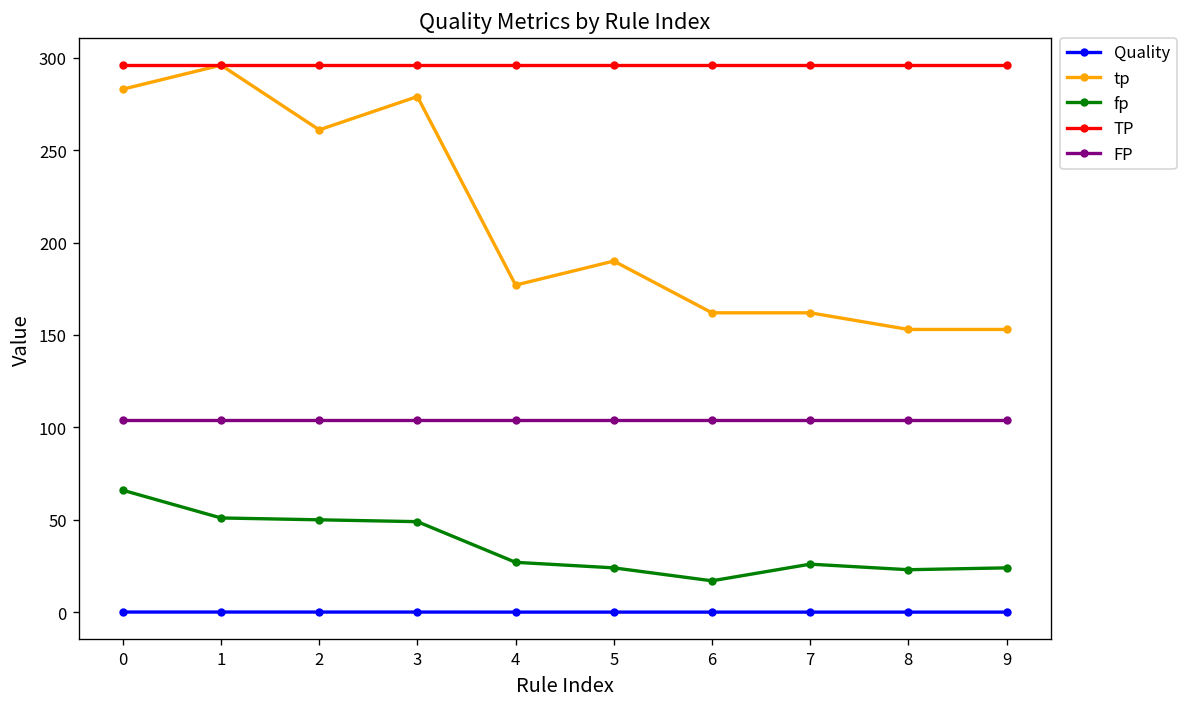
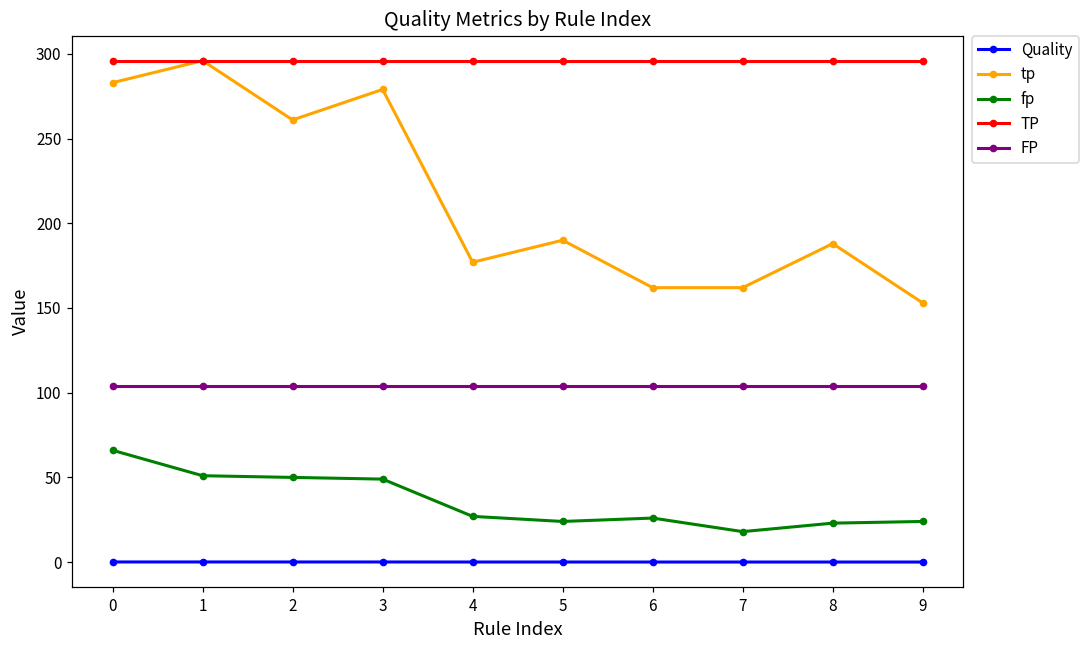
  {
    "Quality": {
      "0": 0,
      "1": 0,
      "2": 0,
      "3": 0,
      "4": 0,
      "5": 0,
      "6": 0,
      "7": 0,
      "8": 0,
      "9": 0
    },
    "tp": {
      "0": 283,
      "2": 261,
      "3": 279,
      "4": 177,
      "5": 190,
      "6": 162,
      "7": 162,
-     "8": 153,
+     "8": 188,
      "9": 153
    },
    "fp": {
      "0": 66,
      "1": 51,
      "2": 50,
      "3": 49,
      "4": 27,
      "5": 24,
-     "6": 17,
-     "7": 26,
+     "6": 26,
+     "7": 18,
      "8": 23,
      "9": 24
    },
    "TP": {
      "0": 296,
      "2": 296,
      "3": 296,
      "4": 296,
      "5": 296,
      "6": 296,
      "7": 296,
      "8": 296,
      "9": 296
    },
    "FP": {
      "0": 104,
      "1": 104,
      "2": 104,
      "3": 104,
      "4": 104,
      "5": 104,
      "6": 104,
      "7": 104,
      "8": 104,
      "9": 104
    }
  }
